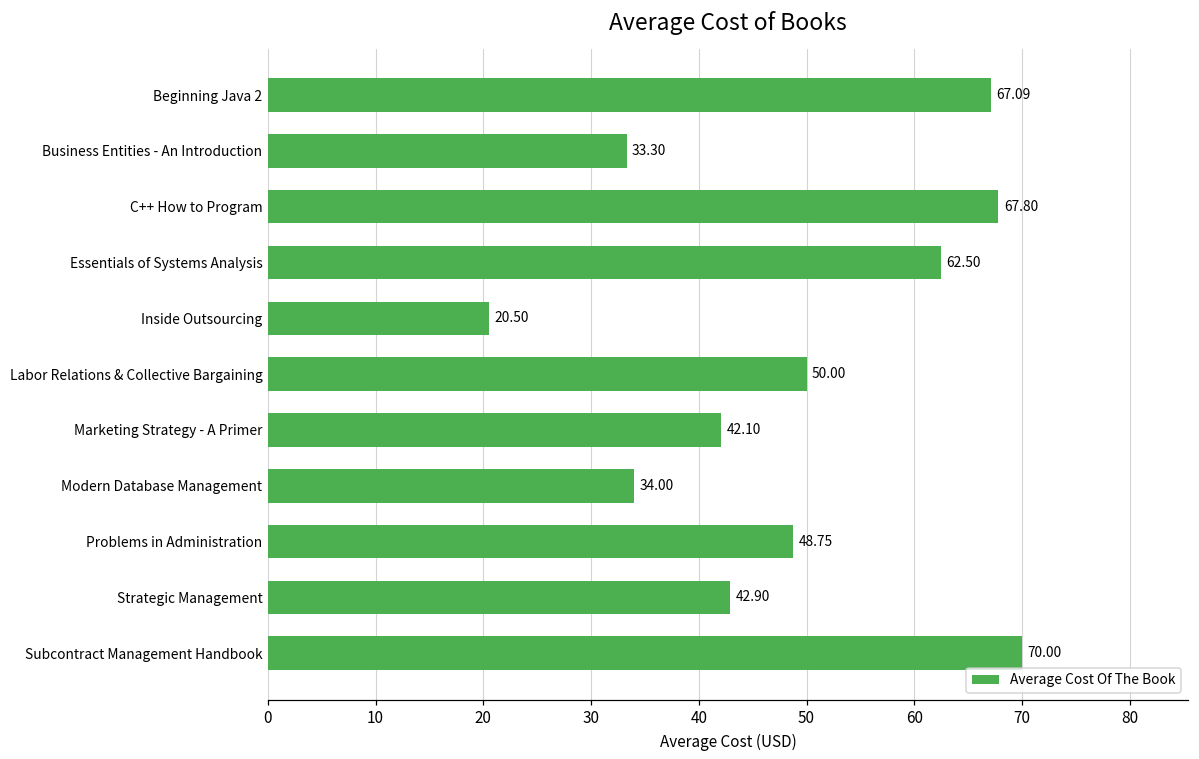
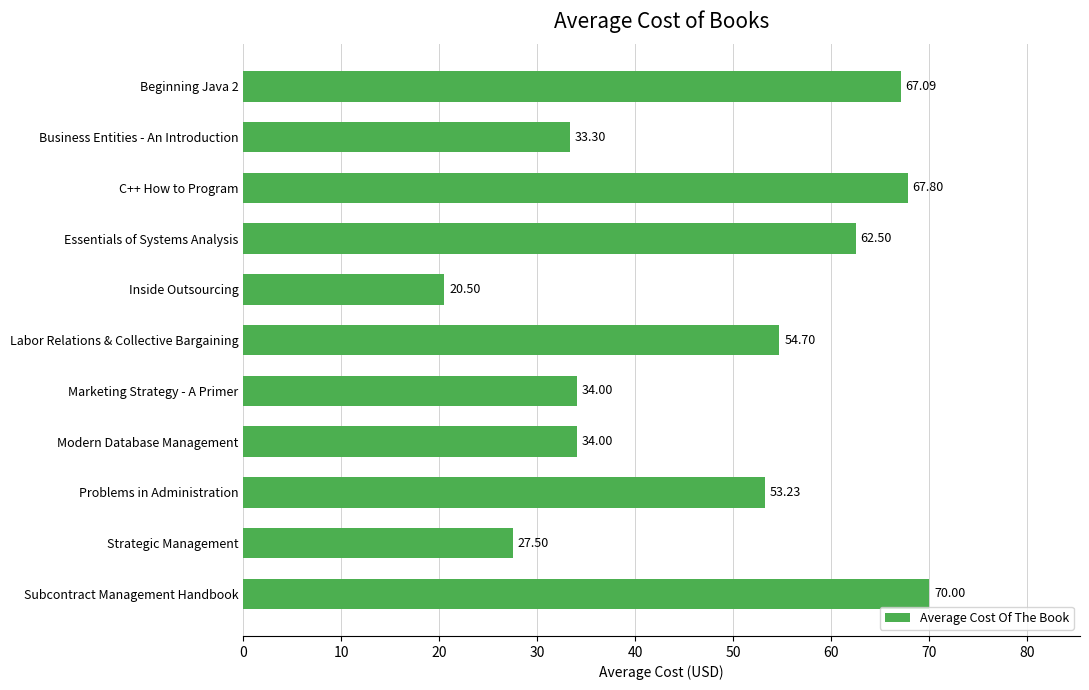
  {
    "Beginning Java 2": 67.09,
    "Business Entities - An Introduction": 33.30,
    "C++ How to Program": 67.80,
    "Essentials of Systems Analysis": 62.50,
    "Inside Outsourcing": 20.50,
-   "Labor Relations & Collective Bargaining": 50.00,
-   "Marketing Strategy - A Primer": 42.10,
+   "Labor Relations & Collective Bargaining": 54.70,
+   "Marketing Strategy - A Primer": 34.00,
    "Modern Database Management": 34.00,
-   "Problems in Administration": 48.75,
-   "Strategic Management": 42.90,
+   "Problems in Administration": 53.23,
+   "Strategic Management": 27.50,
    "Subcontract Management Handbook": 70.00
  }
